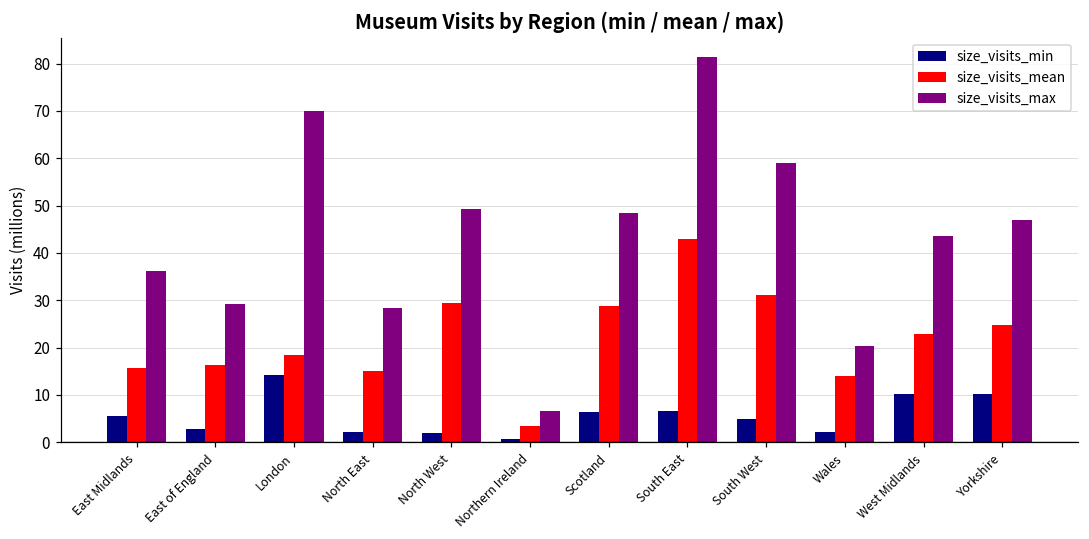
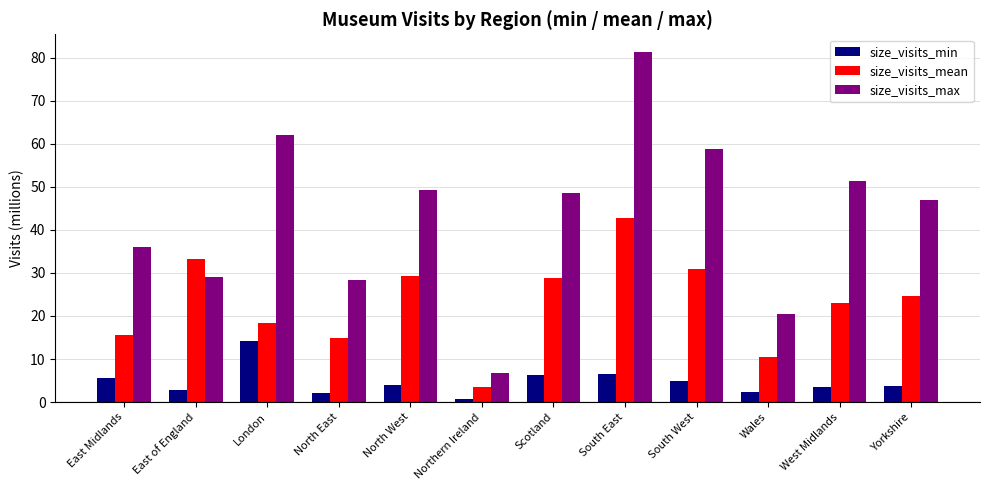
  {
    "size_visits_min": {
      "East Midlands": 5,
      "East of England": 3,
      "London": 14,
      "North East": 2,
-     "North West": 2,
+     "North West": 4,
      "Northern Ireland": 1,
      "Scotland": 6,
      "South East": 7,
      "South West": 5,
      "Wales": 2,
-     "West Midlands": 10,
-     "Yorkshire": 10
+     "West Midlands": 4,
+     "Yorkshire": 4
    },
    "size_visits_mean": {
      "East Midlands": 16,
-     "East of England": 16,
+     "East of England": 33,
      "London": 18,
      "North East": 15,
      "North West": 29,
      "Northern Ireland": 4,
      "Scotland": 29,
      "South East": 43,
      "South West": 31,
-     "Wales": 14,
+     "Wales": 10,
      "West Midlands": 23,
      "Yorkshire": 25
    },
    "size_visits_max": {
      "East Midlands": 36,
      "East of England": 29,
-     "London": 70,
+     "London": 62,
      "North East": 28,
      "North West": 49,
      "Northern Ireland": 7,
      "Scotland": 48,
      "South East": 81,
      "South West": 59,
      "Wales": 20,
-     "West Midlands": 44,
+     "West Midlands": 51,
      "Yorkshire": 47
    }
  }
